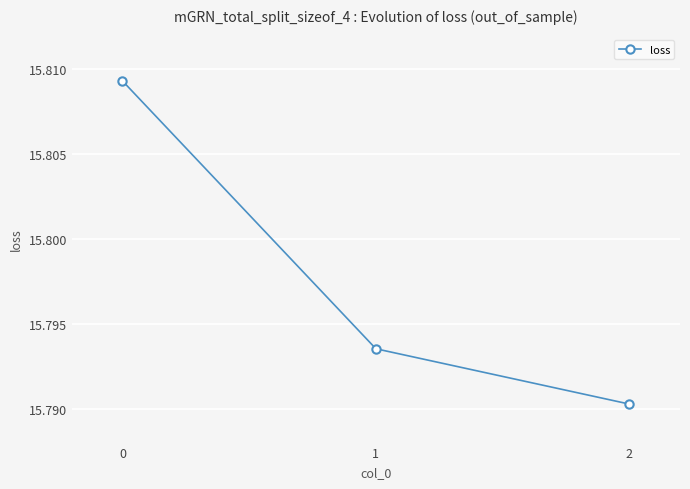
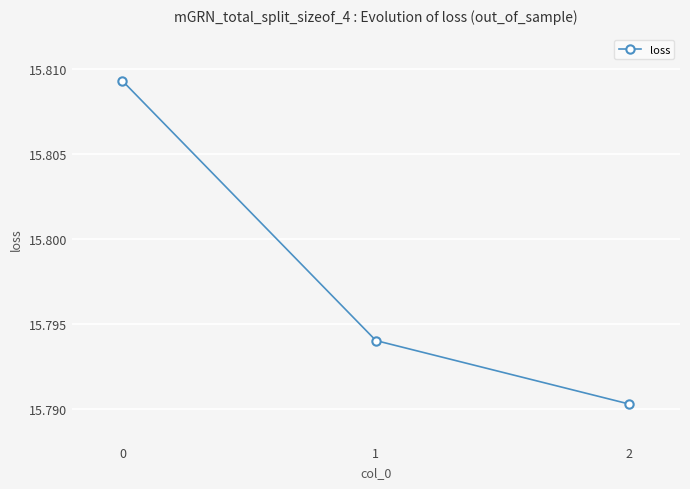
  {
    "0": 15.8093,
-   "1": 15.7935,
+   "1": 15.7940,
    "2": 15.7903
  }
